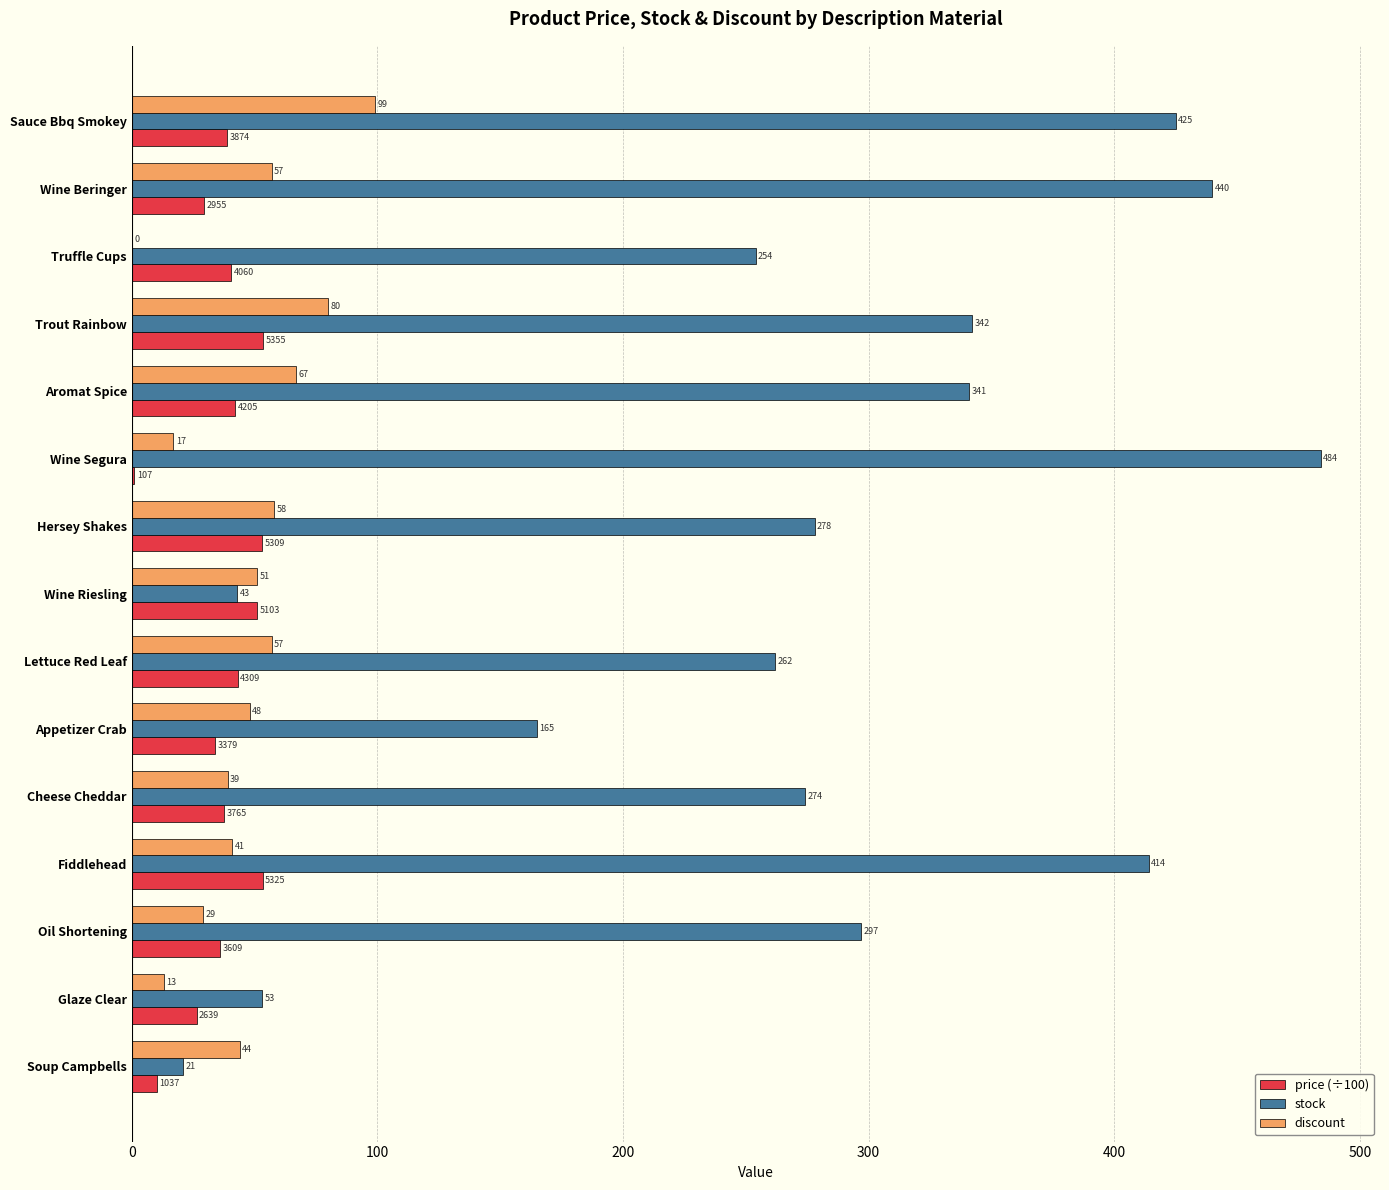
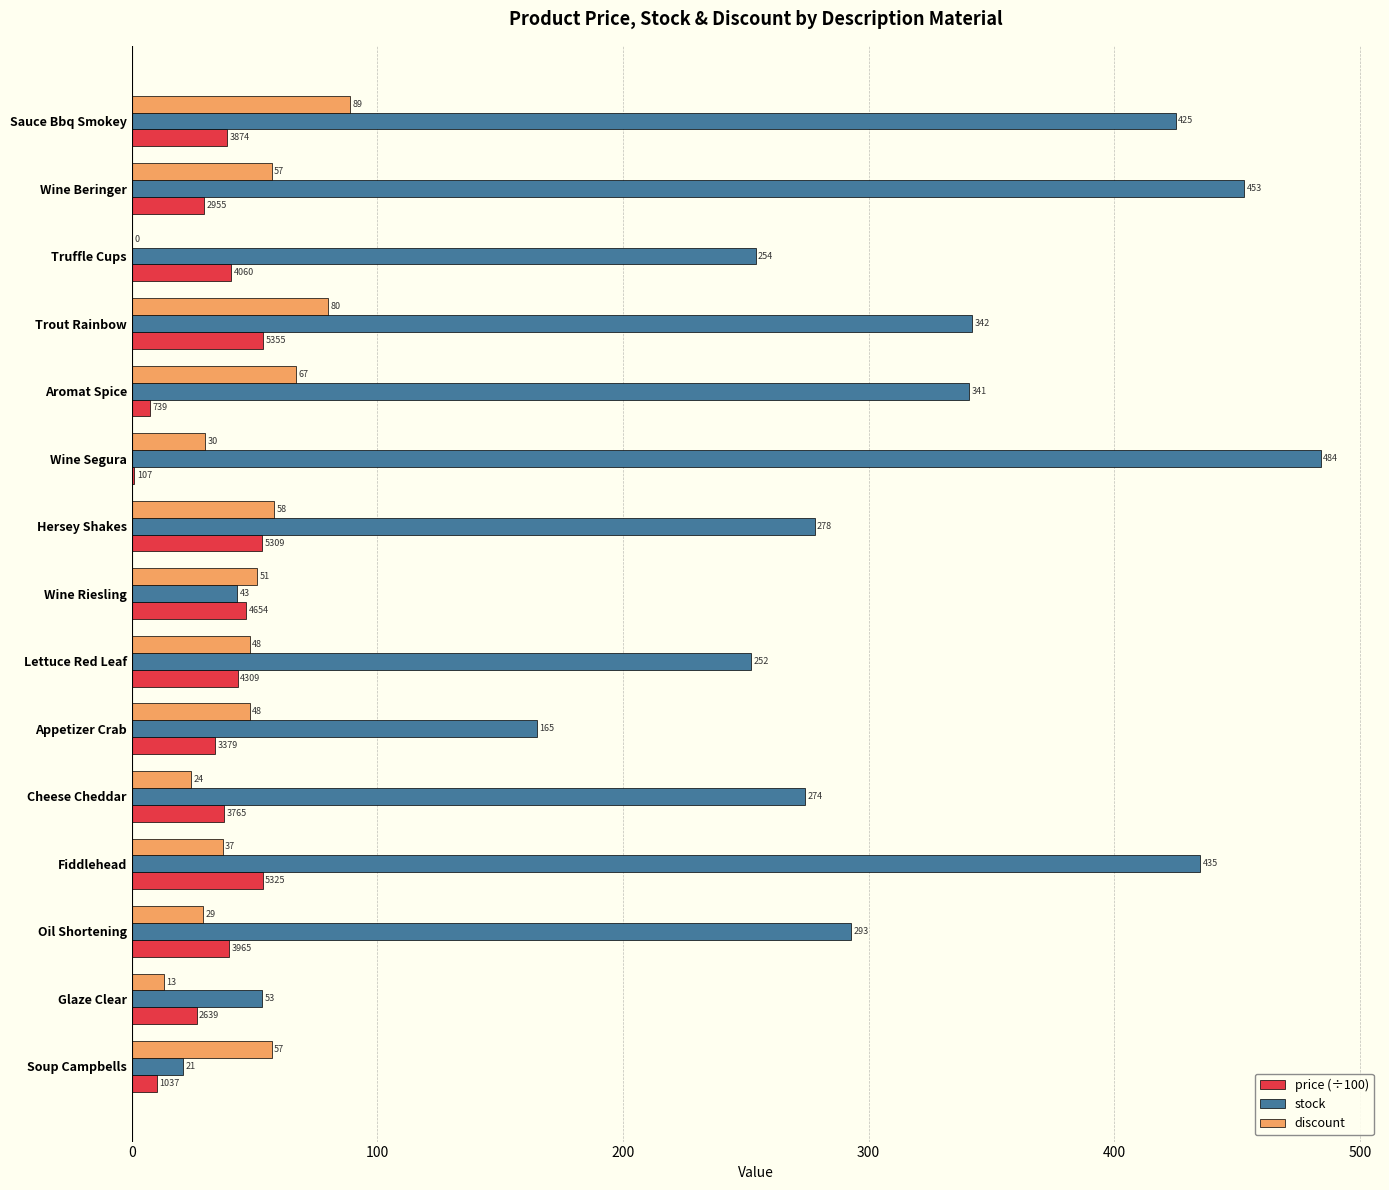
  {
    "price (÷100)": {
-     "Aromat Spice": 4205,
-     "Wine Riesling": 5103,
-     "Oil Shortening": 3609
+     "Aromat Spice": 739,
+     "Wine Riesling": 4654,
+     "Oil Shortening": 3965
    },
    "stock": {
      "Sauce Bbq Smokey": 425,
-     "Wine Beringer": 440,
+     "Wine Beringer": 453,
      "Truffle Cups": 254,
      "Trout Rainbow": 342,
      "Aromat Spice": 341,
      "Wine Segura": 484,
      "Hersey Shakes": 278,
      "Wine Riesling": 43,
-     "Lettuce Red Leaf": 262,
+     "Lettuce Red Leaf": 252,
      "Appetizer Crab": 165,
      "Cheese Cheddar": 274,
-     "Fiddlehead": 414,
-     "Oil Shortening": 297,
+     "Fiddlehead": 435,
+     "Oil Shortening": 293,
      "Glaze Clear": 53,
      "Soup Campbells": 21
    },
    "discount": {
-     "Sauce Bbq Smokey": 99,
+     "Sauce Bbq Smokey": 89,
      "Wine Beringer": 57,
      "Truffle Cups": 0,
      "Trout Rainbow": 80,
      "Aromat Spice": 67,
-     "Wine Segura": 17,
+     "Wine Segura": 30,
      "Hersey Shakes": 58,
      "Wine Riesling": 51,
-     "Lettuce Red Leaf": 57,
+     "Lettuce Red Leaf": 48,
      "Appetizer Crab": 48,
-     "Cheese Cheddar": 39,
-     "Fiddlehead": 41,
+     "Cheese Cheddar": 24,
+     "Fiddlehead": 37,
      "Oil Shortening": 29,
      "Glaze Clear": 13,
-     "Soup Campbells": 44
+     "Soup Campbells": 57
    }
  }
